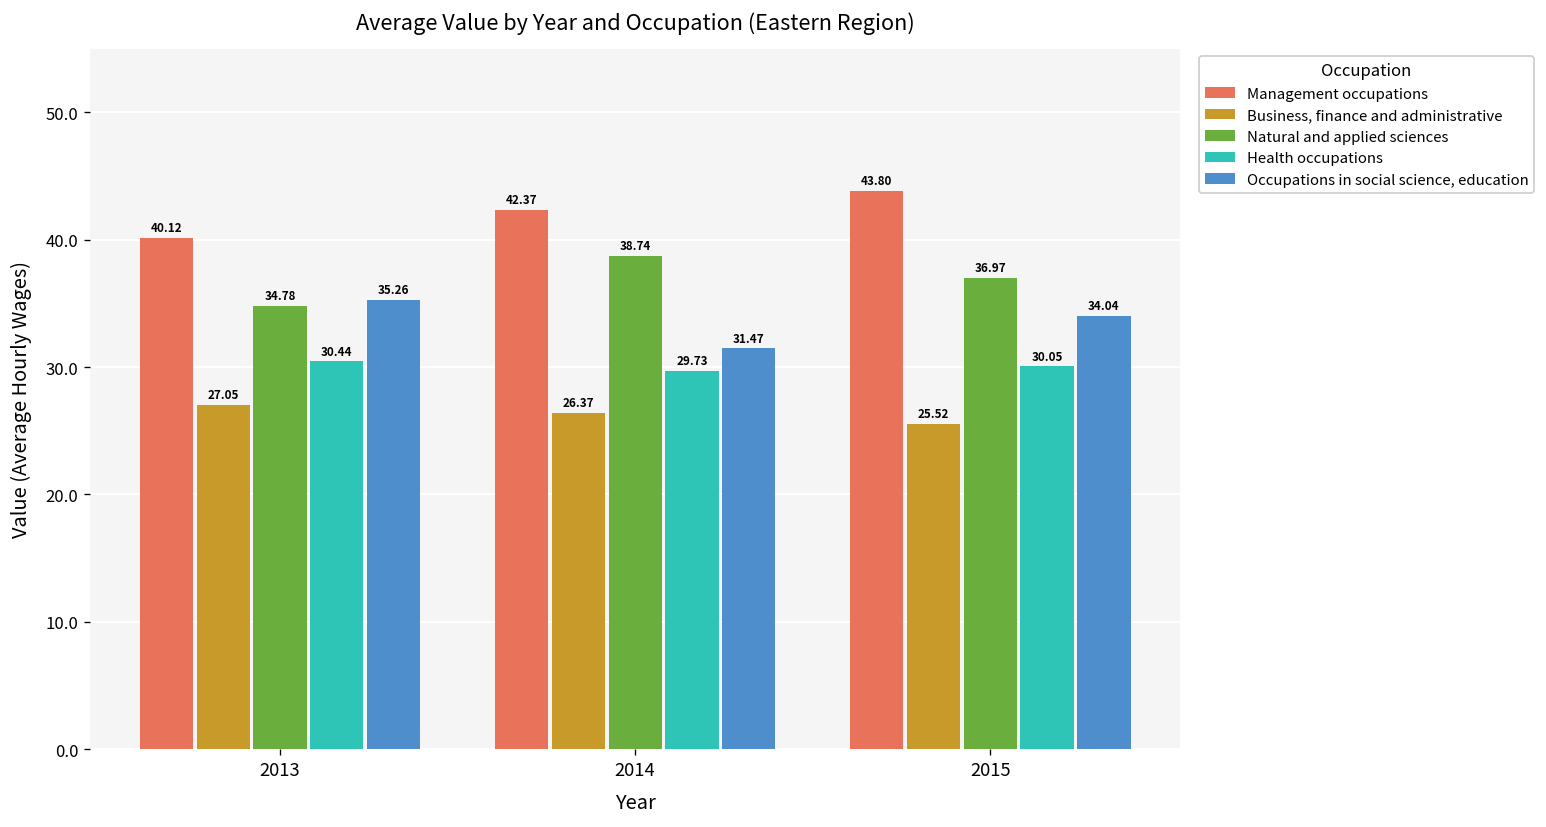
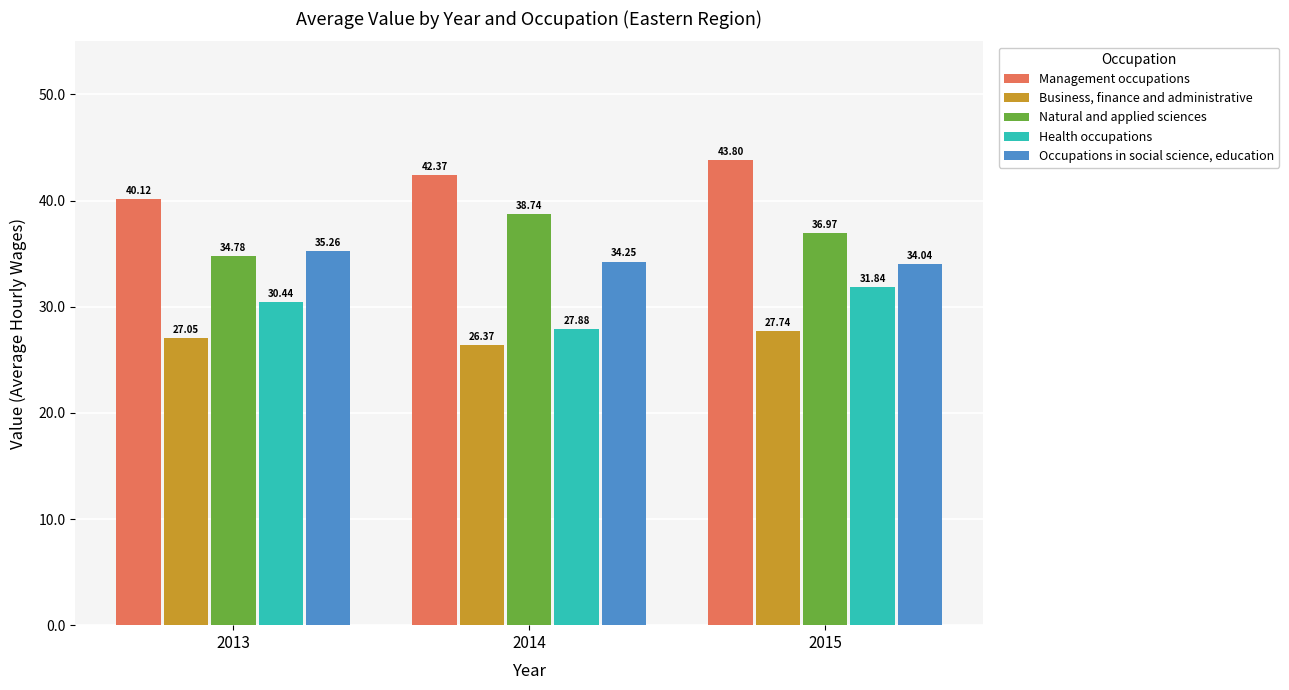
  {
    "Management occupations": {
      "2013": 40.12,
      "2014": 42.37,
      "2015": 43.80
    },
    "Business, finance and administrative": {
      "2013": 27.05,
      "2014": 26.37,
-     "2015": 25.52
+     "2015": 27.74
    },
    "Natural and applied sciences": {
      "2013": 34.78,
      "2014": 38.74,
      "2015": 36.97
    },
    "Health occupations": {
      "2013": 30.44,
-     "2014": 29.73,
-     "2015": 30.05
+     "2014": 27.88,
+     "2015": 31.84
    },
    "Occupations in social science, education": {
      "2013": 35.26,
-     "2014": 31.47,
+     "2014": 34.25,
      "2015": 34.04
    }
  }
